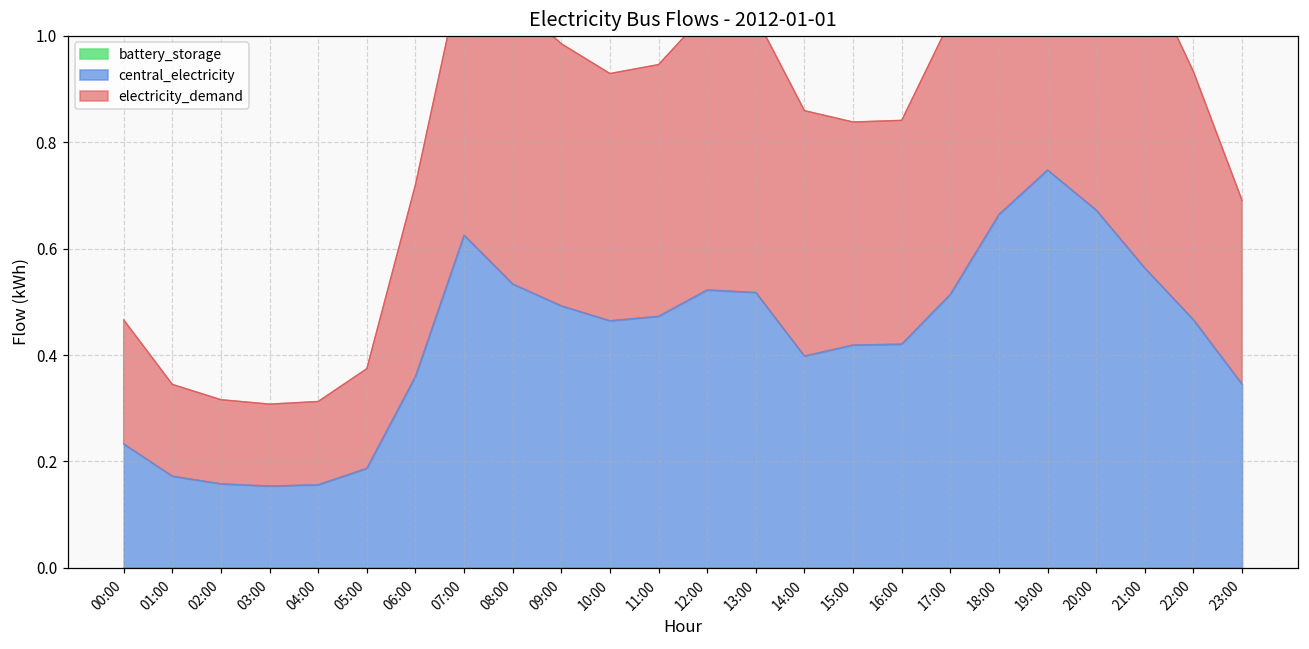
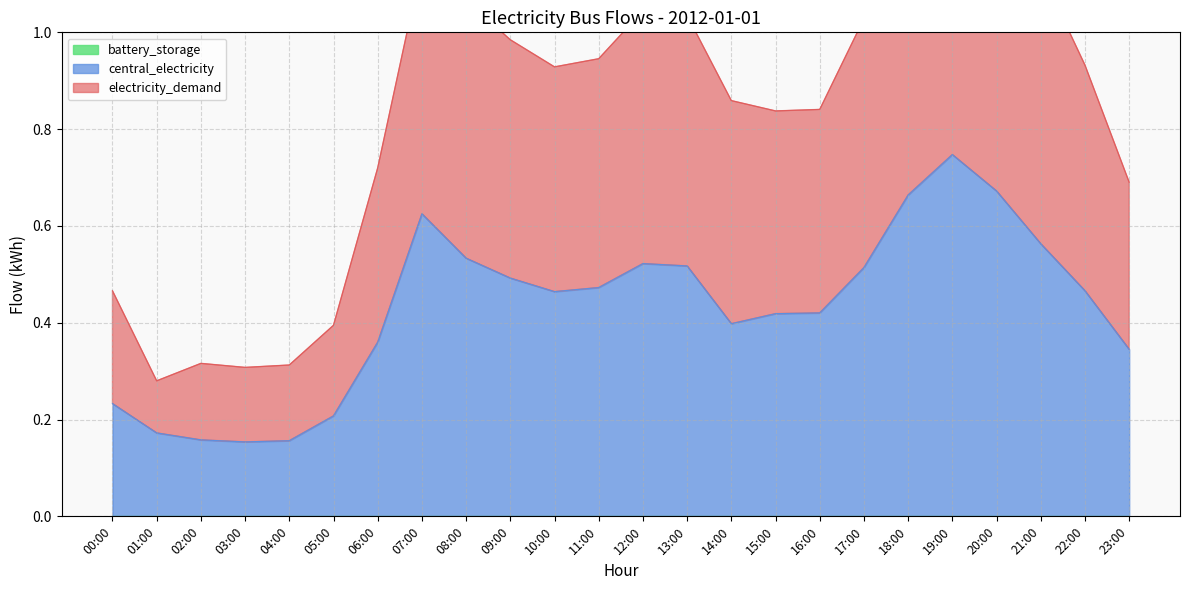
  {
    "battery_storage": {
      "00:00": 0.00,
      "01:00": 0.00,
      "02:00": 0.00,
      "03:00": 0.00,
      "04:00": 0.00,
      "05:00": 0.00,
      "06:00": 0.00,
      "07:00": 0.00,
      "08:00": 0.00,
      "09:00": 0.00,
      "10:00": 0.00,
      "11:00": 0.00,
      "12:00": 0.00,
      "13:00": 0.00,
      "14:00": 0.00,
      "15:00": 0.00,
      "16:00": 0.00,
      "17:00": 0.00,
      "18:00": 0.00,
      "19:00": 0.00,
      "20:00": 0.00,
      "21:00": 0.00,
      "22:00": 0.00,
      "23:00": 0.00
    },
    "central_electricity": {
      "00:00": 0.23,
      "01:00": 0.17,
      "02:00": 0.16,
      "03:00": 0.15,
      "04:00": 0.16,
-     "05:00": 0.19,
+     "05:00": 0.21,
      "06:00": 0.36,
      "07:00": 0.63,
      "08:00": 0.53,
      "09:00": 0.49,
      "10:00": 0.46,
      "11:00": 0.47,
      "12:00": 0.52,
      "13:00": 0.52,
      "14:00": 0.40,
      "15:00": 0.42,
      "16:00": 0.42,
      "17:00": 0.51,
      "18:00": 0.66,
      "19:00": 0.75,
      "20:00": 0.67,
      "21:00": 0.56,
      "22:00": 0.47,
      "23:00": 0.35
    },
    "electricity_demand": {
      "00:00": 0.23,
-     "01:00": 0.17,
+     "01:00": 0.11,
      "02:00": 0.16,
      "03:00": 0.15,
      "04:00": 0.16,
      "05:00": 0.19,
      "06:00": 0.36,
      "09:00": 0.49,
      "10:00": 0.46,
      "11:00": 0.47,
      "14:00": 0.46,
      "15:00": 0.42,
      "16:00": 0.42,
      "22:00": 0.47,
      "23:00": 0.35
    }
  }
